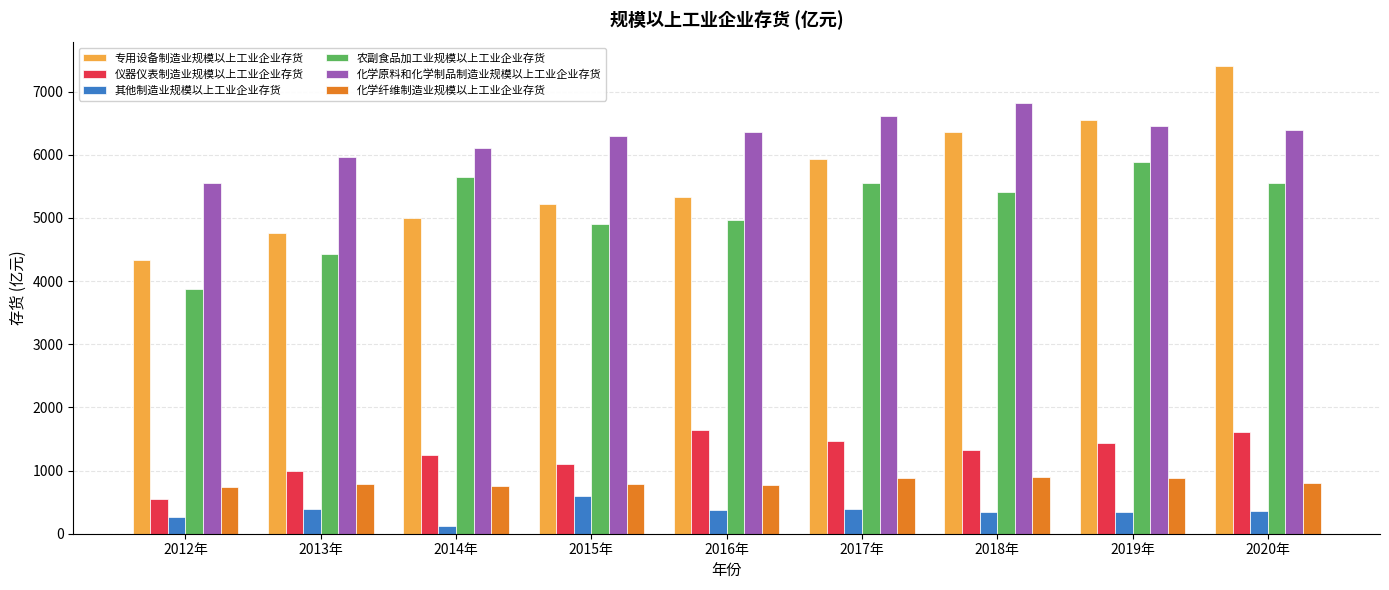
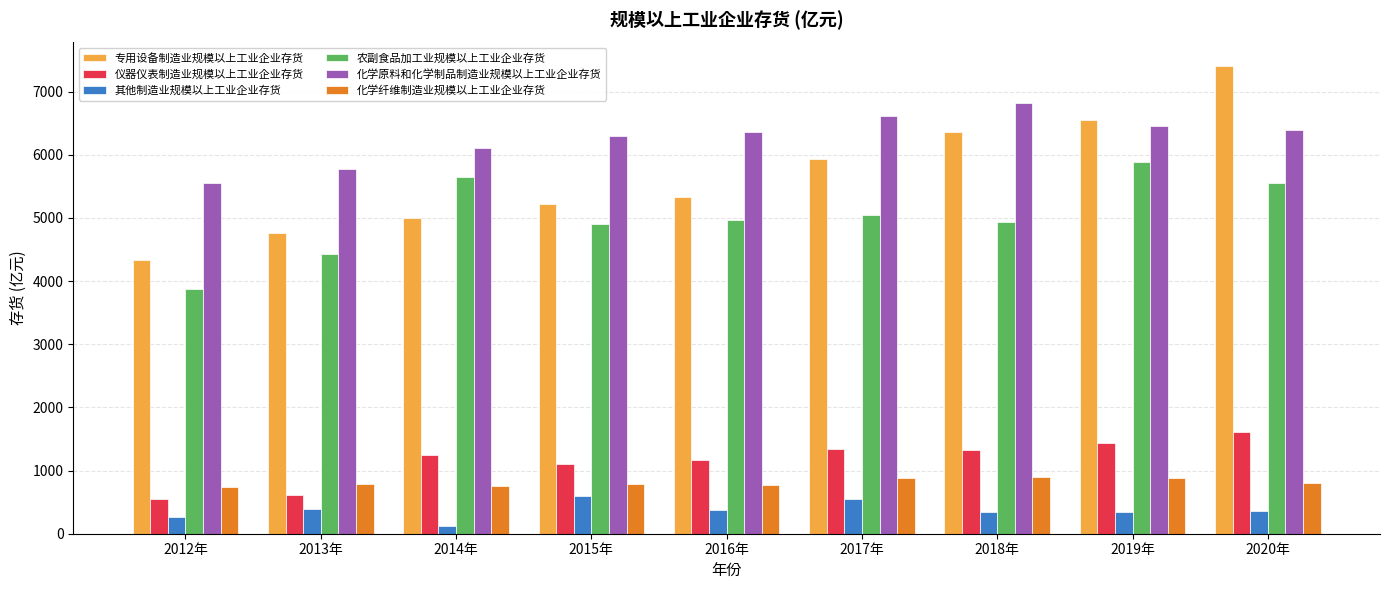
  {
    "仪器仪表制造业规模以上工业企业存货": {
      "2012年": 500,
-     "2013年": 1000,
+     "2013年": 600,
      "2014年": 1200,
      "2015年": 1100,
-     "2016年": 1600,
-     "2017年": 1500,
+     "2016年": 1200,
+     "2017年": 1300,
      "2018年": 1300,
      "2019年": 1400,
      "2020年": 1600
    },
    "其他制造业规模以上工业企业存货": {
      "2012年": 300,
      "2013年": 400,
      "2014年": 100,
      "2015年": 600,
      "2016年": 400,
-     "2017年": 400,
+     "2017年": 500,
      "2018年": 300,
      "2019年": 300,
      "2020年": 400
    },
    "农副食品加工业规模以上工业企业存货": {
      "2012年": 3900,
      "2013年": 4400,
      "2014年": 5600,
      "2015年": 4900,
      "2016年": 5000,
-     "2017年": 5500,
-     "2018年": 5400,
+     "2017年": 5100,
+     "2018年": 4900,
      "2019年": 5900,
      "2020年": 5600
    },
    "化学原料和化学制品制造业规模以上工业企业存货": {
      "2012年": 5600,
-     "2013年": 6000,
+     "2013年": 5800,
      "2014年": 6100,
      "2015年": 6300,
      "2016年": 6400,
      "2017年": 6600,
      "2018年": 6800,
      "2019年": 6400,
      "2020年": 6400
    }
  }
